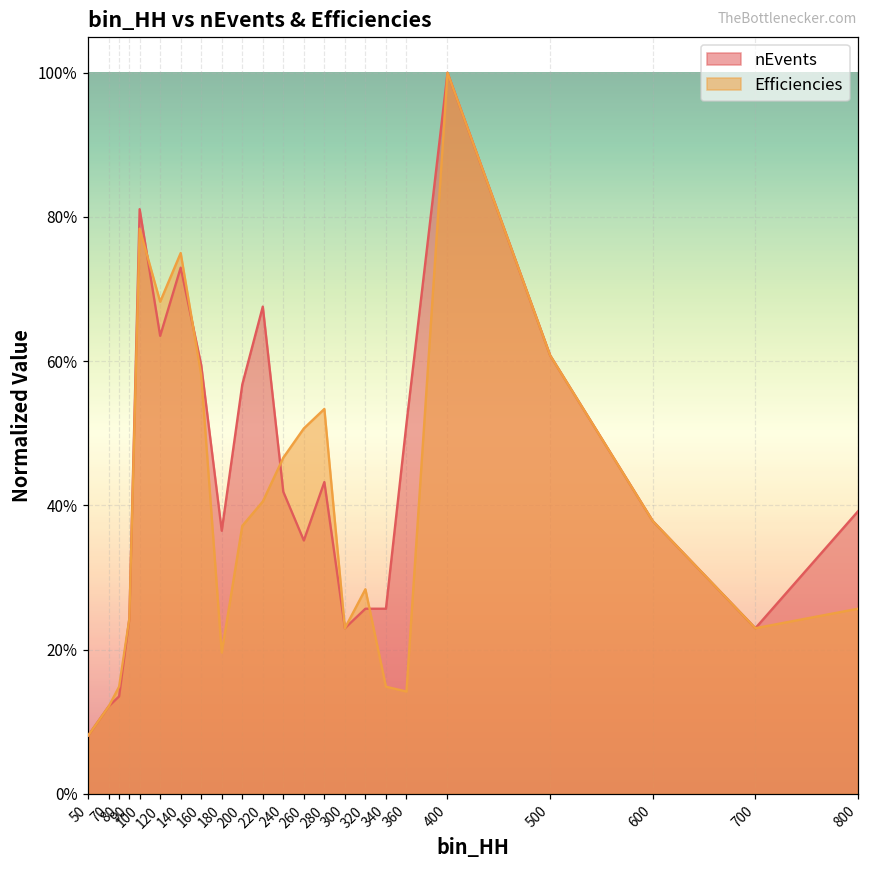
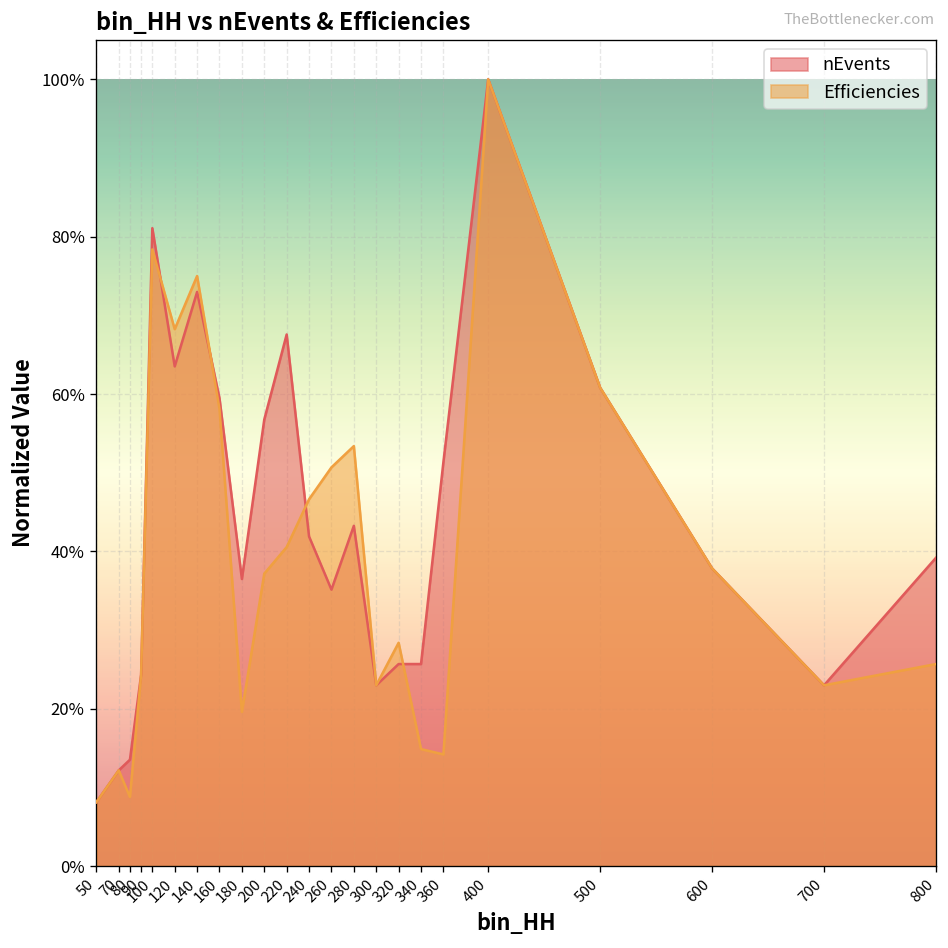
  {
    "nEvents": {
      "80": "14%",
      "100": "81%",
      "120": "64%",
      "140": "73%",
      "160": "59%",
      "180": "36%",
      "200": "57%",
      "220": "68%",
      "240": "42%",
      "260": "35%",
      "280": "43%",
      "320": "26%",
      "340": "26%",
      "360": "51%",
      "800": "39%"
    },
    "Efficiencies": {
-     "80": "15%",
+     "80": "9%",
      "100": "78%",
      "120": "68%",
      "140": "75%",
      "160": "58%",
      "180": "20%",
      "200": "37%",
      "220": "41%",
      "240": "47%",
      "260": "51%",
      "280": "53%",
      "320": "28%",
      "340": "15%",
      "360": "14%",
      "800": "26%"
    }
  }
